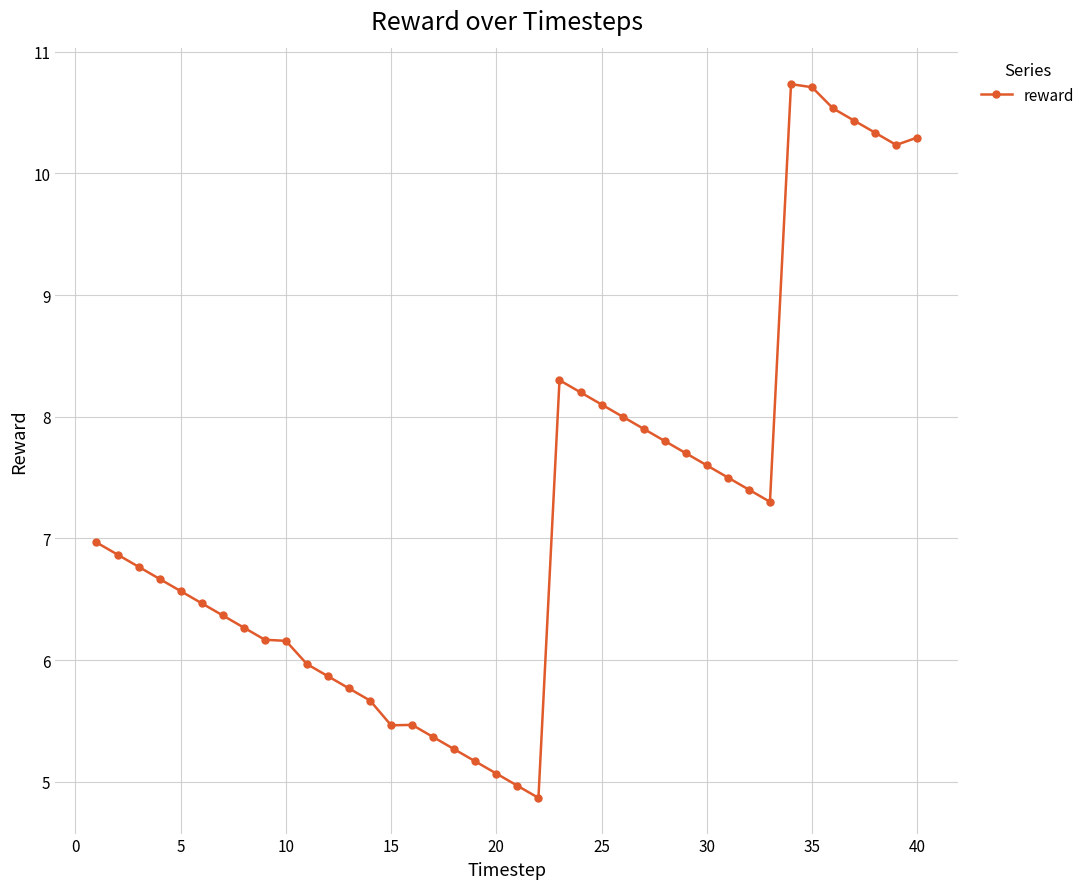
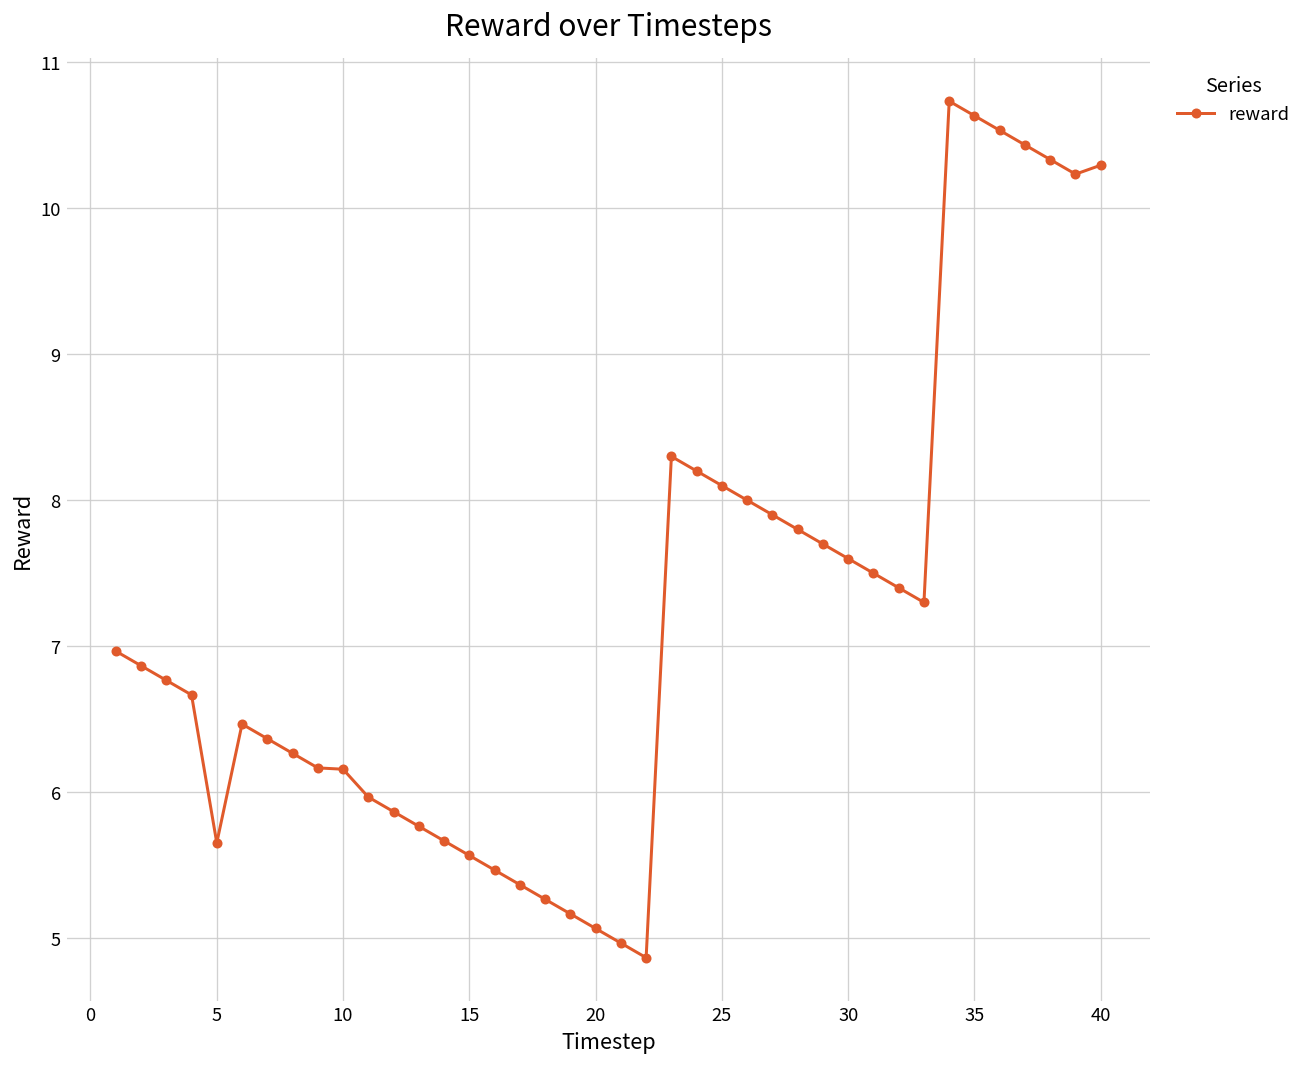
  {
-   "5": 6.57,
+   "5": 5.65,
    "10": 6.16,
-   "15": 5.46,
+   "15": 5.57,
    "20": 5.07,
    "25": 8.10,
    "30": 7.60,
-   "35": 10.71,
+   "35": 10.63,
    "40": 10.30
  }
